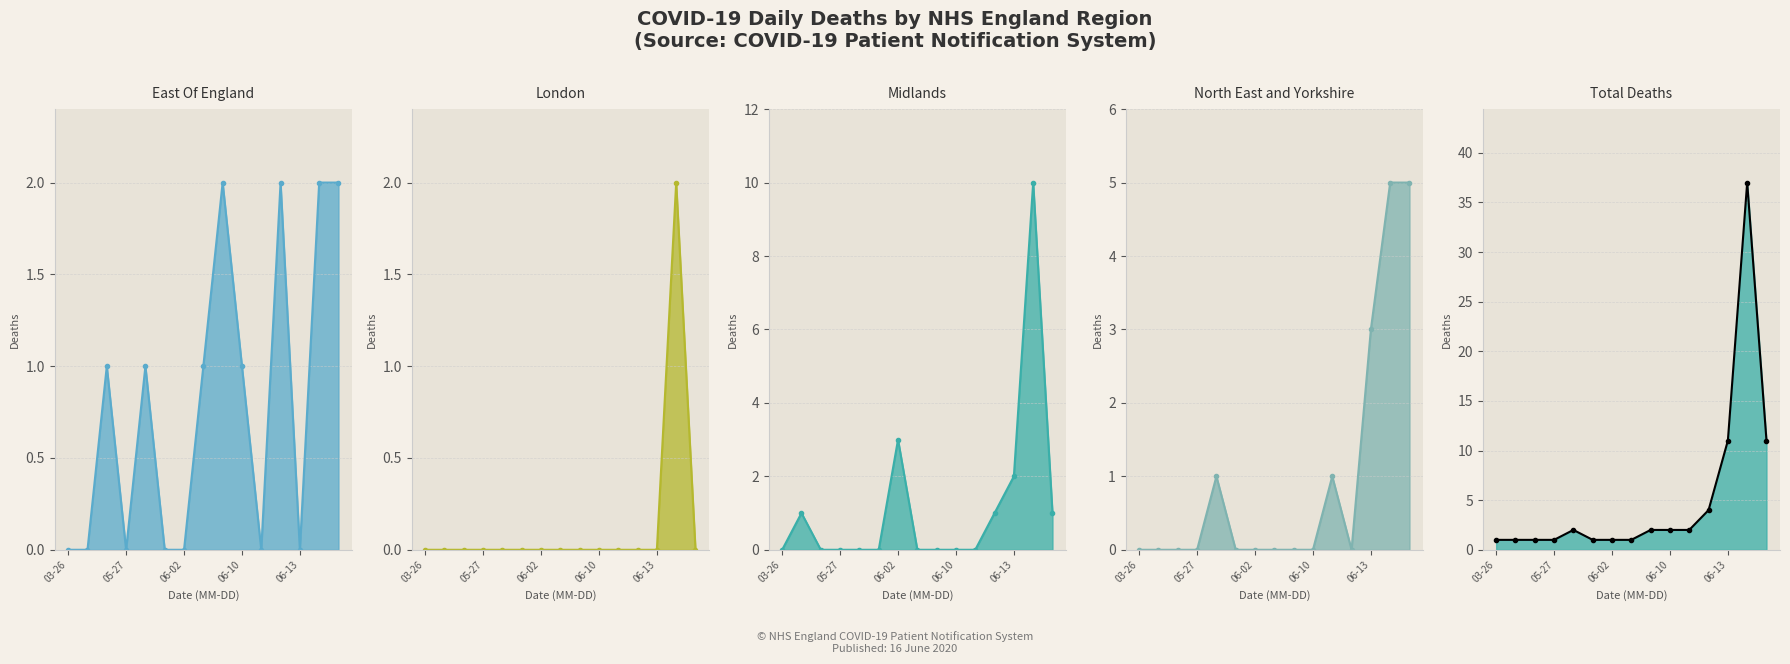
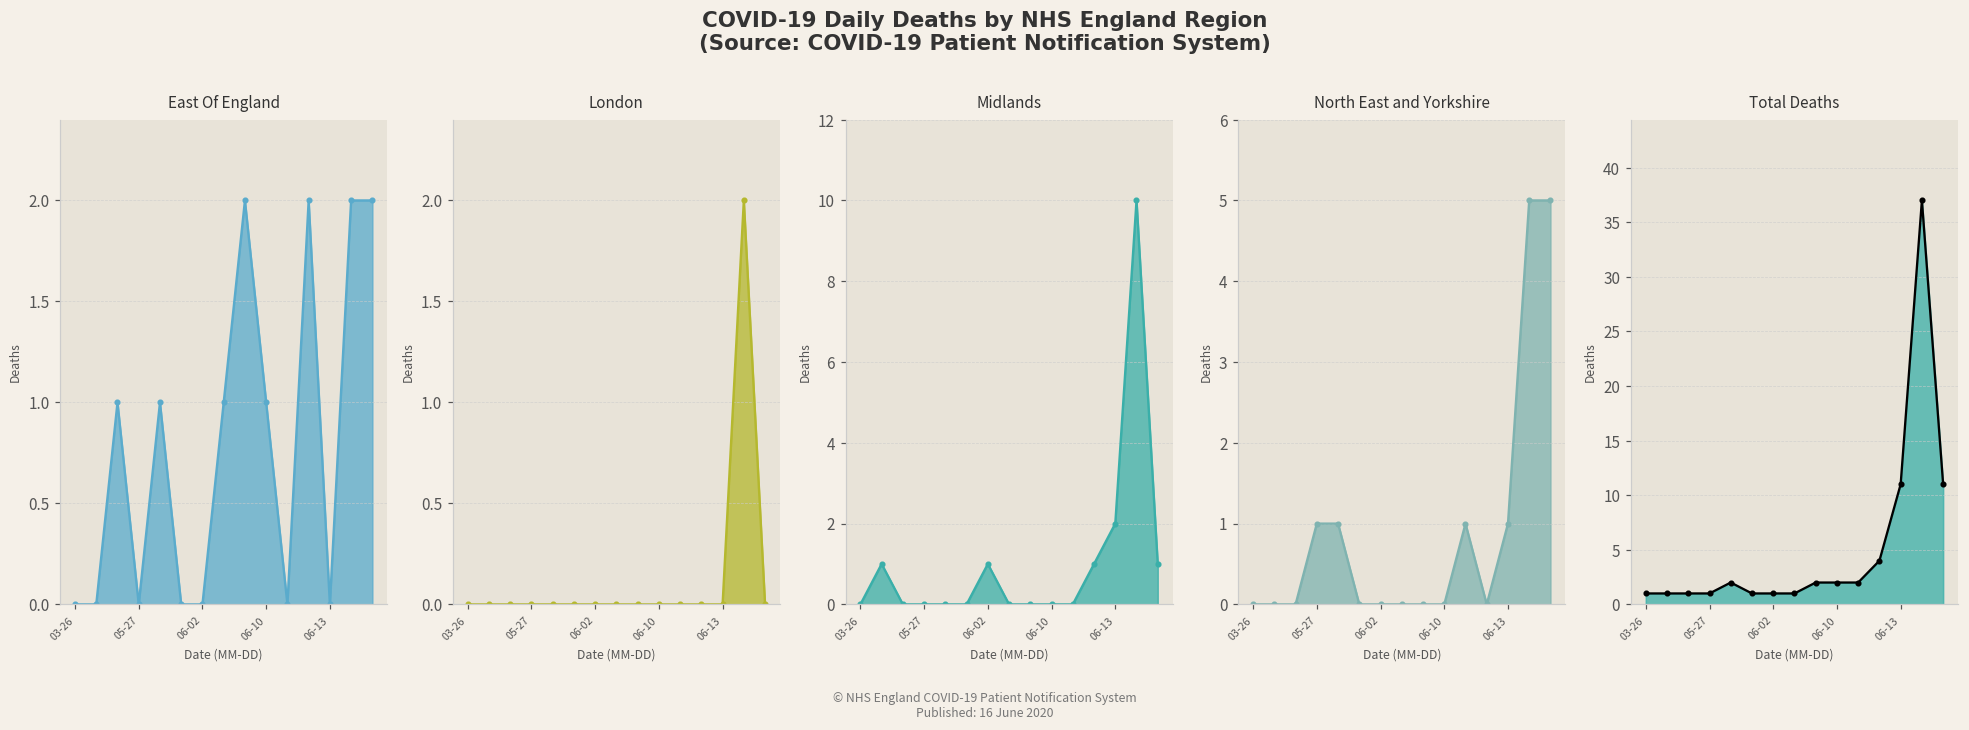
  {
    "East Of England": {
      "03-26": 0.00,
      "05-27": 0.00,
      "06-02": 0.00,
      "06-10": 1.00,
      "06-13": 0.00
    },
    "London": {
      "03-26": 0.00,
      "05-27": 0.00,
      "06-02": 0.00,
      "06-10": 0.00,
      "06-13": 0.00
    },
    "Midlands": {
      "03-26": 0,
      "05-27": 0,
-     "06-02": 3,
+     "06-02": 1,
      "06-10": 0,
      "06-13": 2
    },
    "North East and Yorkshire": {
      "03-26": 0,
-     "05-27": 0,
+     "05-27": 1,
      "06-02": 0,
      "06-10": 0,
-     "06-13": 3
+     "06-13": 1
    },
    "Total Deaths": {
      "03-26": 1,
      "05-27": 1,
      "06-02": 1,
      "06-10": 2,
      "06-13": 11
    }
  }
